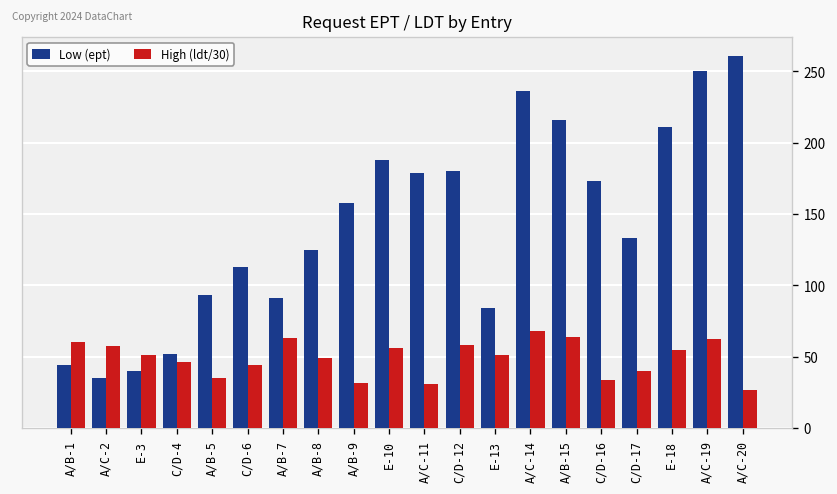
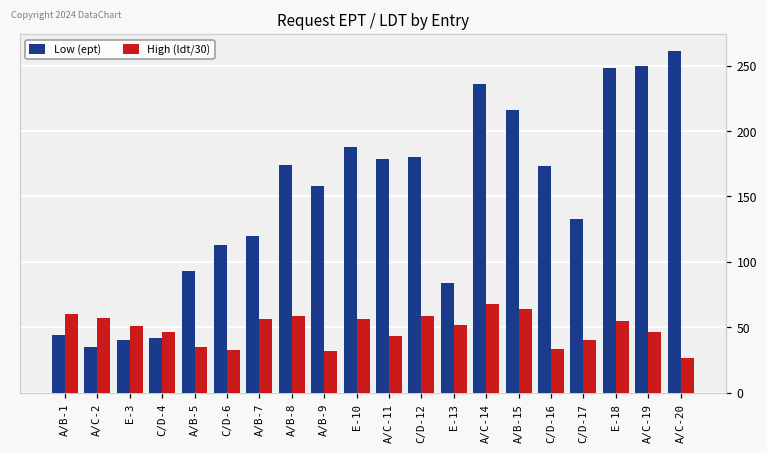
  {
    "Low (ept)": {
      "A/B-1": 44,
      "A/C-2": 35,
      "E-3": 40,
-     "C/D-4": 52,
+     "C/D-4": 42,
      "A/B-5": 93,
      "C/D-6": 113,
-     "A/B-7": 91,
-     "A/B-8": 125,
+     "A/B-7": 120,
+     "A/B-8": 174,
      "A/B-9": 158,
      "E-10": 188,
      "A/C-11": 179,
      "C/D-12": 180,
      "E-13": 84,
      "A/C-14": 236,
      "A/B-15": 216,
      "C/D-16": 173,
      "C/D-17": 133,
-     "E-18": 211,
+     "E-18": 248,
      "A/C-19": 250,
      "A/C-20": 261
    },
    "High (ldt/30)": {
      "A/B-1": 60,
      "A/C-2": 57,
      "E-3": 51,
      "C/D-4": 46,
      "A/B-5": 35,
-     "C/D-6": 44,
-     "A/B-7": 63,
-     "A/B-8": 49,
+     "C/D-6": 33,
+     "A/B-7": 56,
+     "A/B-8": 59,
      "A/B-9": 32,
      "E-10": 56,
-     "A/C-11": 31,
+     "A/C-11": 43,
      "C/D-12": 58,
      "E-13": 51,
      "A/C-14": 68,
      "A/B-15": 64,
      "C/D-16": 34,
      "C/D-17": 40,
      "E-18": 54,
-     "A/C-19": 63,
+     "A/C-19": 46,
      "A/C-20": 27
    }
  }
